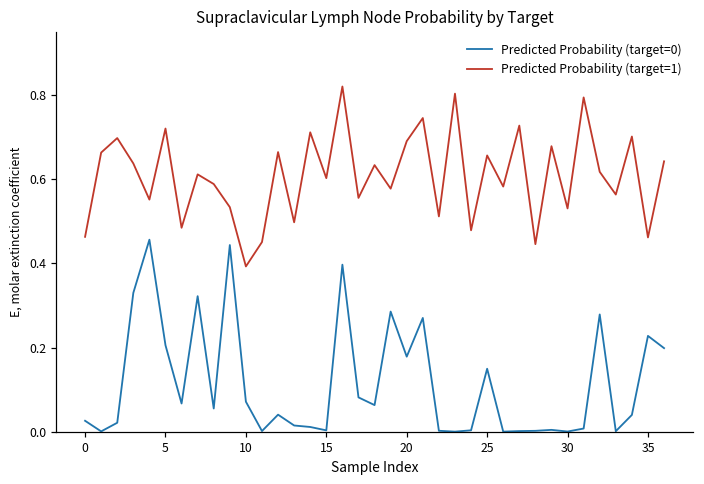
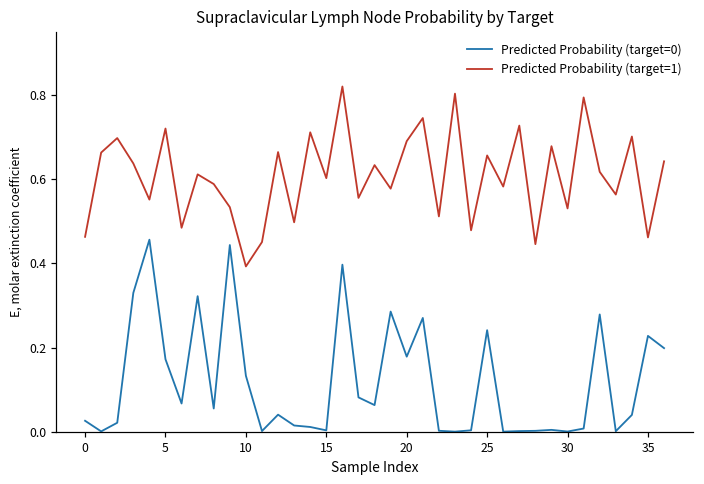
  {
    "Predicted Probability (target=0)": {
      "0": 0.03,
-     "5": 0.21,
-     "10": 0.07,
+     "5": 0.17,
+     "10": 0.13,
      "15": 0.00,
      "20": 0.18,
-     "25": 0.15,
+     "25": 0.24,
      "30": 0.00,
      "35": 0.23
    },
    "Predicted Probability (target=1)": {
      "0": 0.46,
      "5": 0.72,
      "10": 0.39,
      "15": 0.60,
      "20": 0.69,
      "25": 0.66,
      "30": 0.53,
      "35": 0.46
    }
  }
